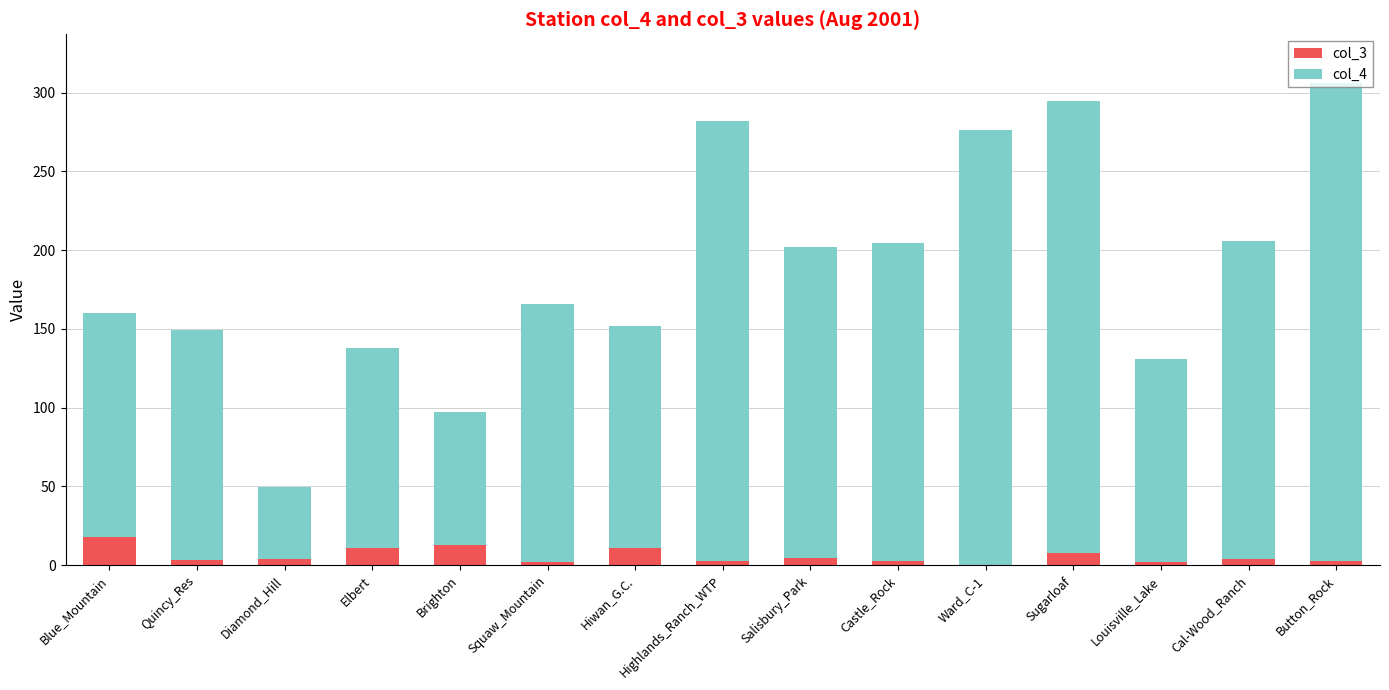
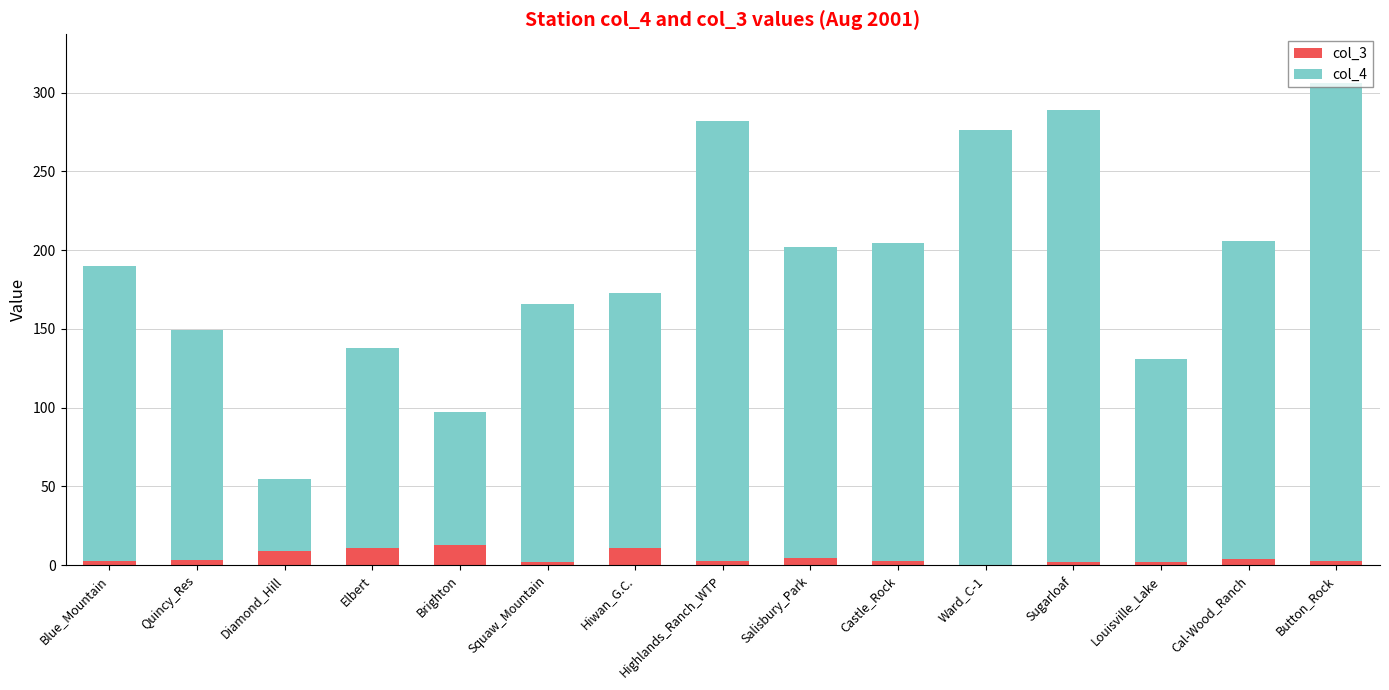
  {
    "col_3": {
-     "Blue_Mountain": 18,
+     "Blue_Mountain": 3,
      "Quincy_Res": 3,
-     "Diamond_Hill": 4,
+     "Diamond_Hill": 9,
      "Elbert": 11,
      "Brighton": 13,
      "Squaw_Mountain": 2,
      "Hiwan_G.C.": 11,
      "Highlands_Ranch_WTP": 3,
      "Salisbury_Park": 5,
      "Castle_Rock": 3,
-     "Sugarloaf": 8,
+     "Sugarloaf": 2,
      "Louisville_Lake": 2,
      "Cal-Wood_Ranch": 4,
      "Button_Rock": 2
    },
    "col_4": {
-     "Blue_Mountain": 142,
+     "Blue_Mountain": 187,
      "Quincy_Res": 146,
      "Diamond_Hill": 46,
      "Elbert": 127,
      "Brighton": 84,
      "Squaw_Mountain": 164,
-     "Hiwan_G.C.": 141,
+     "Hiwan_G.C.": 162,
      "Highlands_Ranch_WTP": 279,
      "Salisbury_Park": 197,
      "Castle_Rock": 202,
      "Ward_C-1": 276,
      "Sugarloaf": 287,
      "Louisville_Lake": 129,
      "Cal-Wood_Ranch": 202
    }
  }
